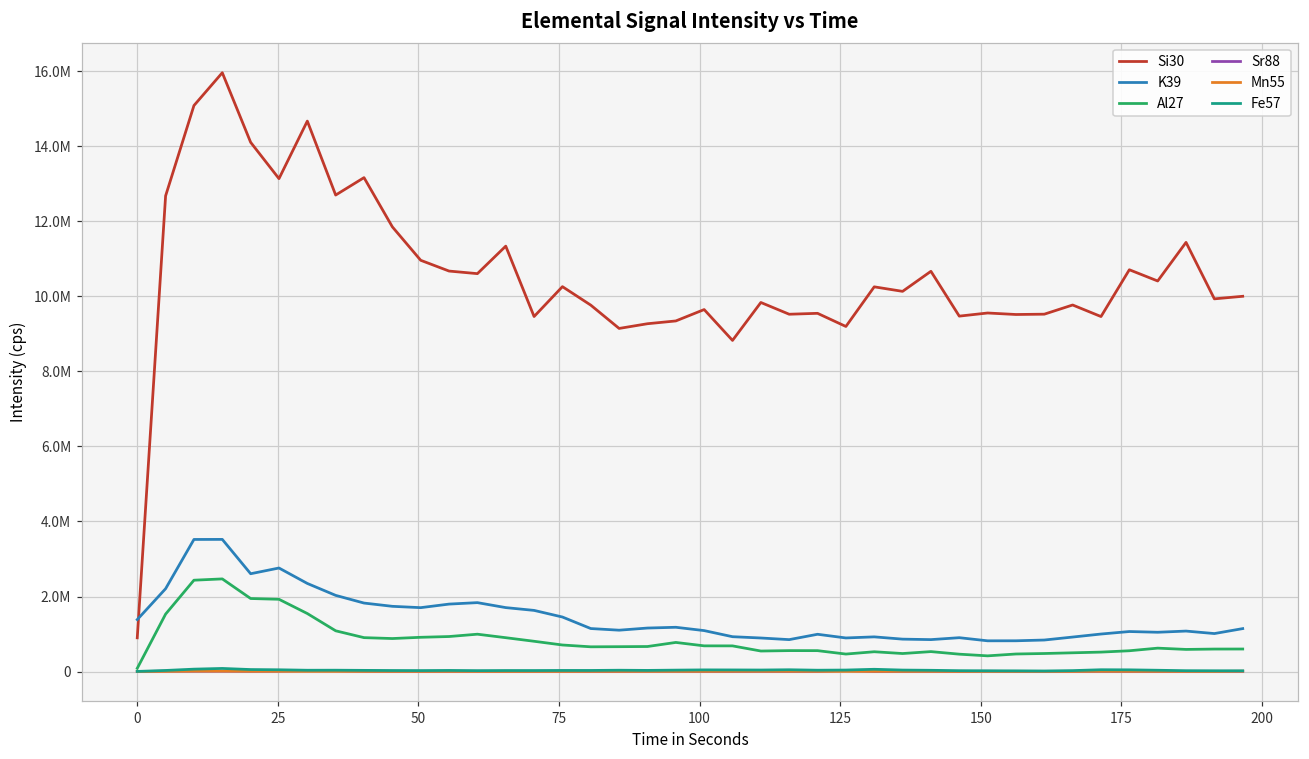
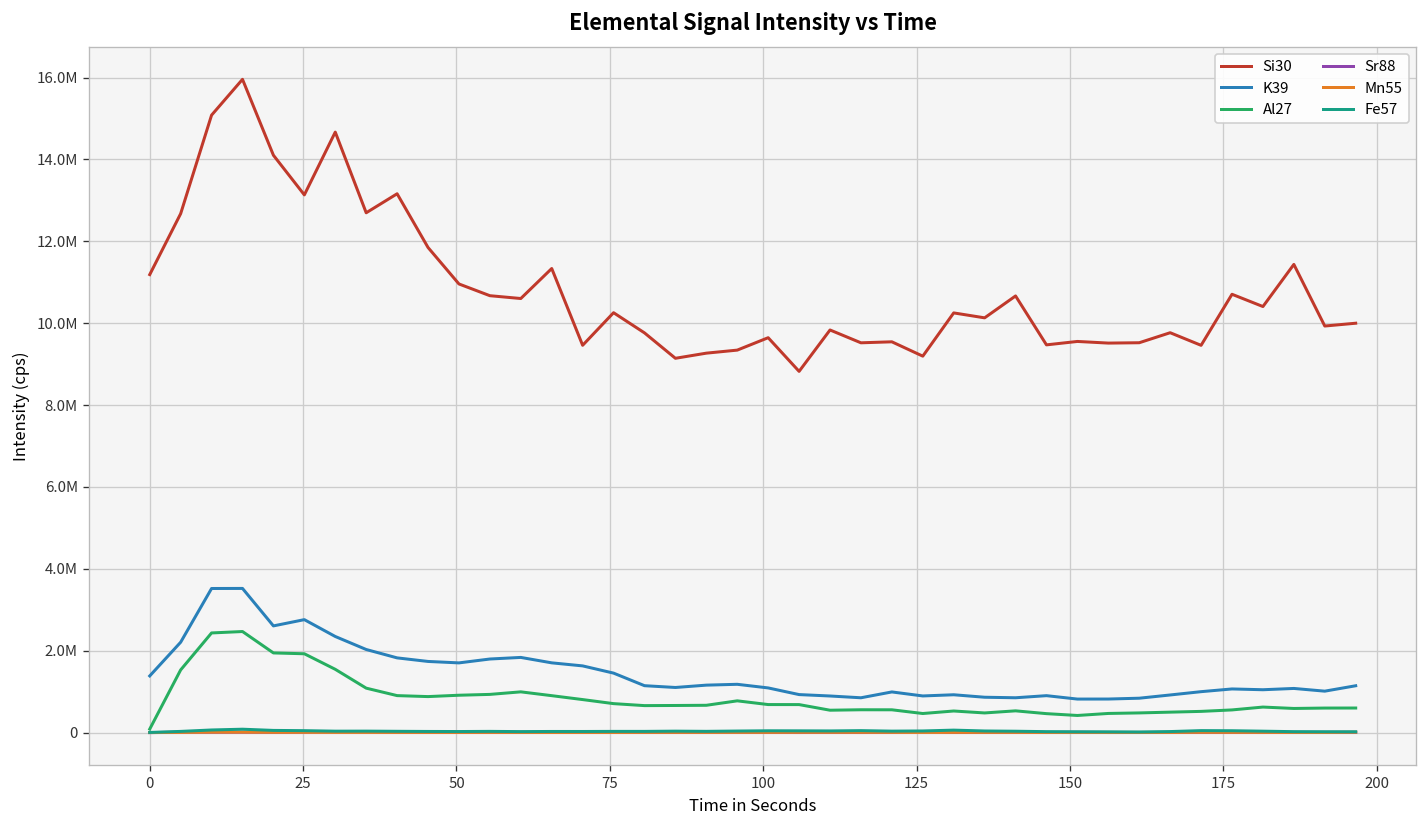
  {
    "Si30": {
-     "0": 900000
+     "0": 11200000
    },
    "K39": {
      "0": 1400000
    }
  }
